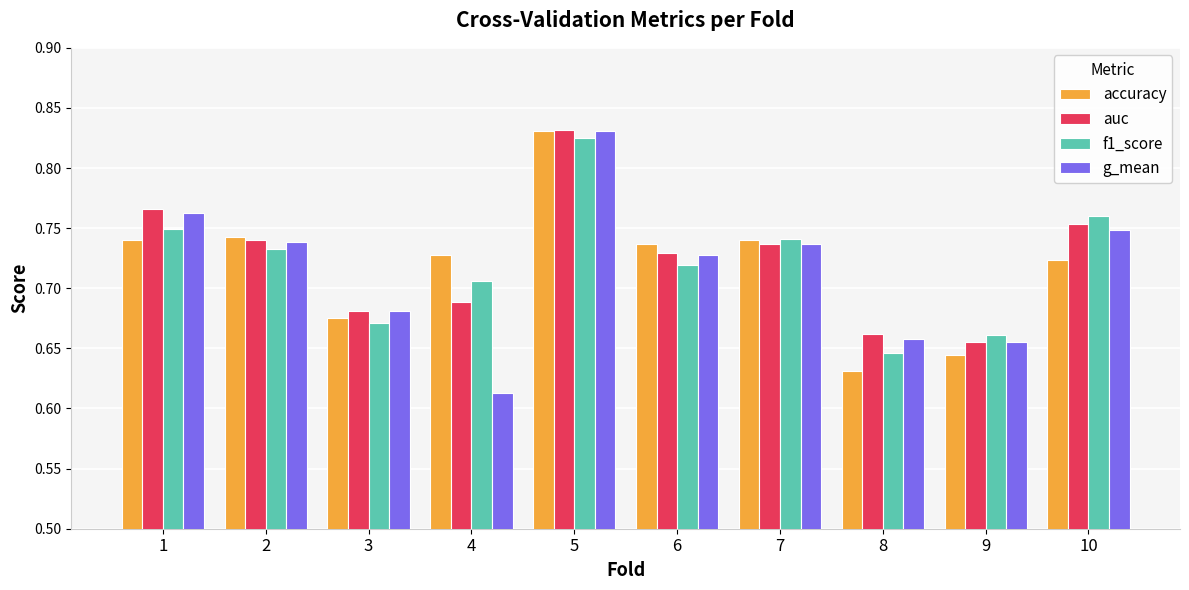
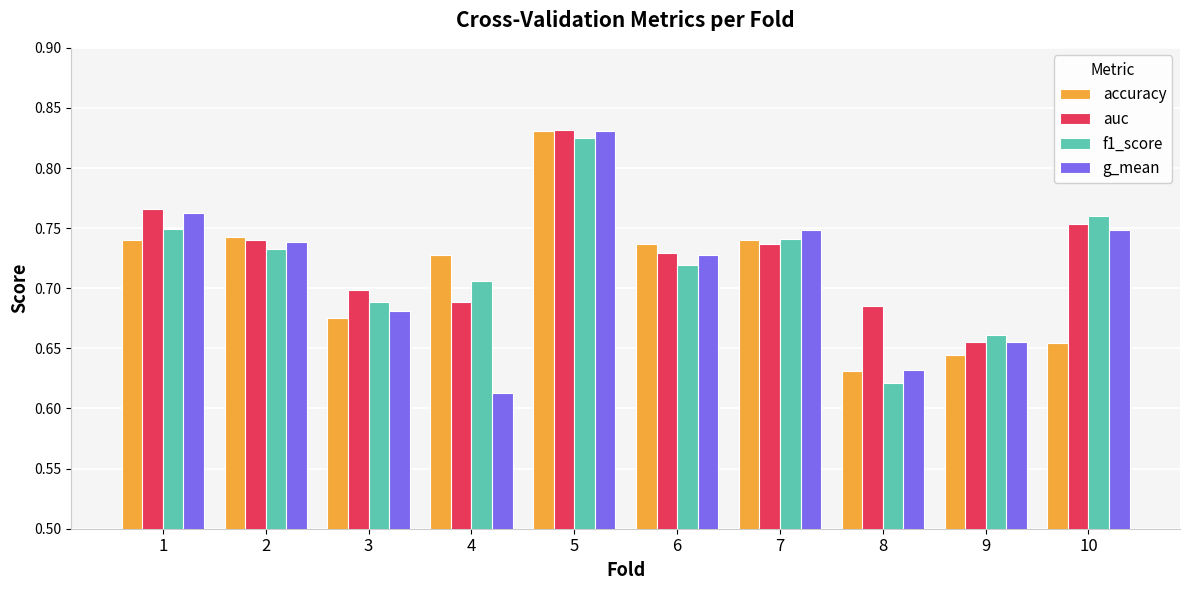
  {
    "accuracy": {
      "1": 0.740,
      "2": 0.742,
      "3": 0.675,
      "4": 0.727,
      "5": 0.831,
      "6": 0.737,
      "7": 0.740,
      "8": 0.632,
      "9": 0.645,
-     "10": 0.724
+     "10": 0.655
    },
    "auc": {
      "1": 0.766,
      "2": 0.740,
-     "3": 0.681,
+     "3": 0.699,
      "4": 0.688,
      "5": 0.832,
      "6": 0.730,
      "7": 0.737,
-     "8": 0.662,
+     "8": 0.686,
      "9": 0.656,
      "10": 0.753
    },
    "f1_score": {
      "1": 0.750,
      "2": 0.732,
-     "3": 0.671,
+     "3": 0.688,
      "4": 0.706,
      "5": 0.825,
      "6": 0.720,
      "7": 0.741,
-     "8": 0.646,
+     "8": 0.621,
      "9": 0.661,
      "10": 0.760
    },
    "g_mean": {
      "1": 0.763,
      "2": 0.738,
      "3": 0.681,
      "4": 0.613,
      "5": 0.831,
      "6": 0.727,
-     "7": 0.737,
-     "8": 0.658,
+     "7": 0.749,
+     "8": 0.632,
      "9": 0.655,
      "10": 0.748
    }
  }
